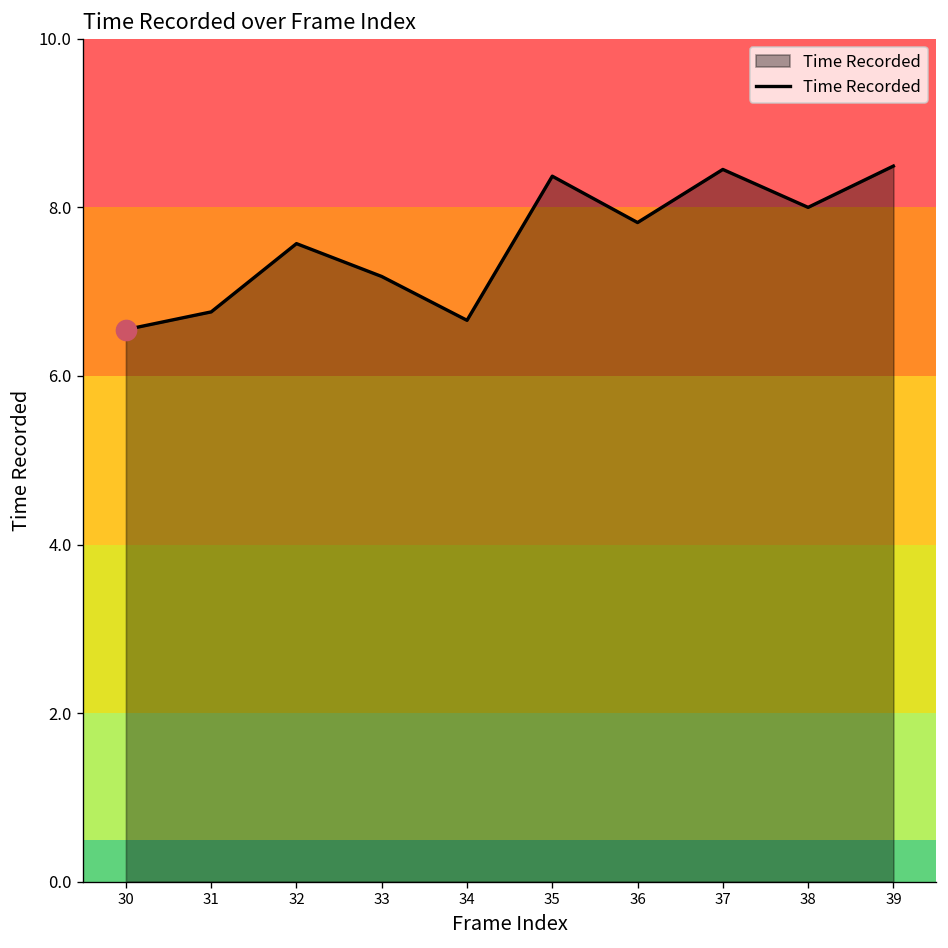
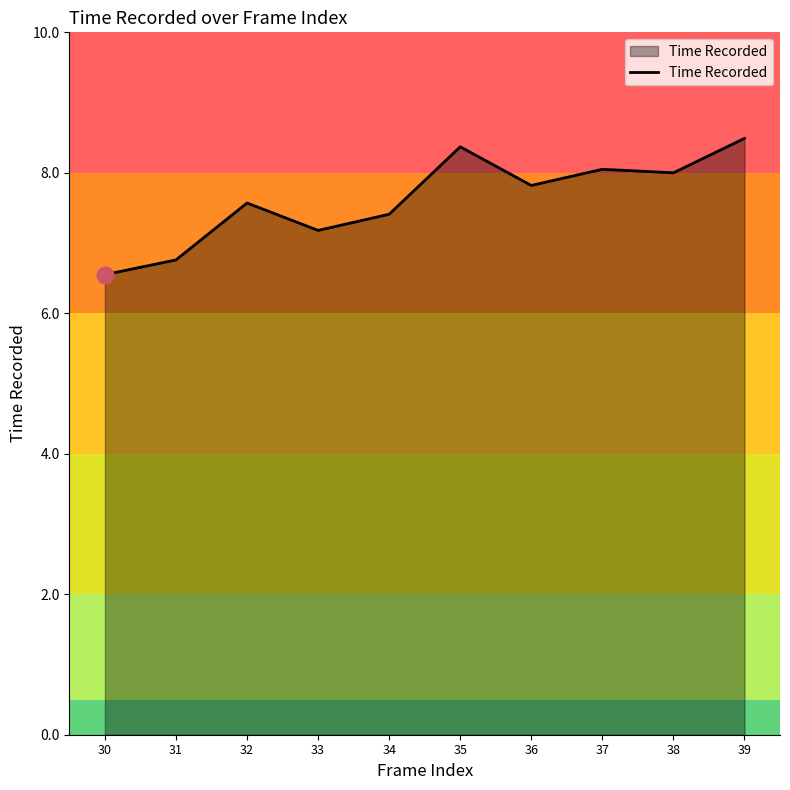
  {
    "Time Recorded": {
      "31": 6.8,
      "32": 7.6,
      "33": 7.2,
-     "34": 6.7,
+     "34": 7.4,
      "35": 8.4,
      "36": 7.8,
-     "37": 8.5,
+     "37": 8.1,
      "38": 8.0,
      "39": 8.5
    }
  }
